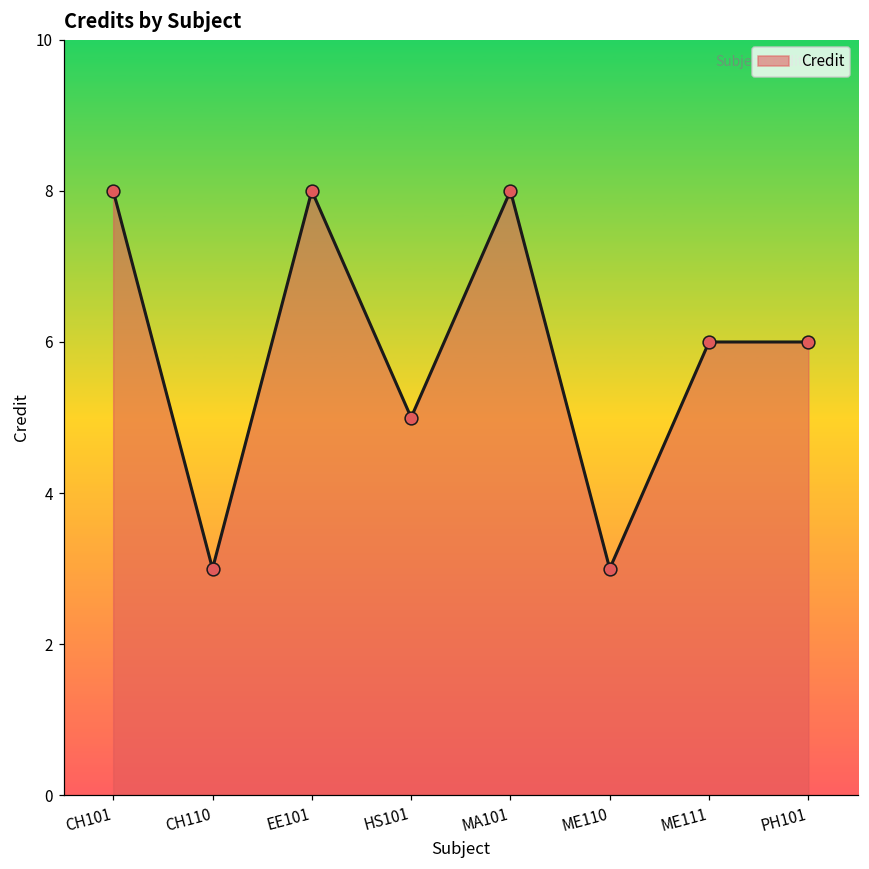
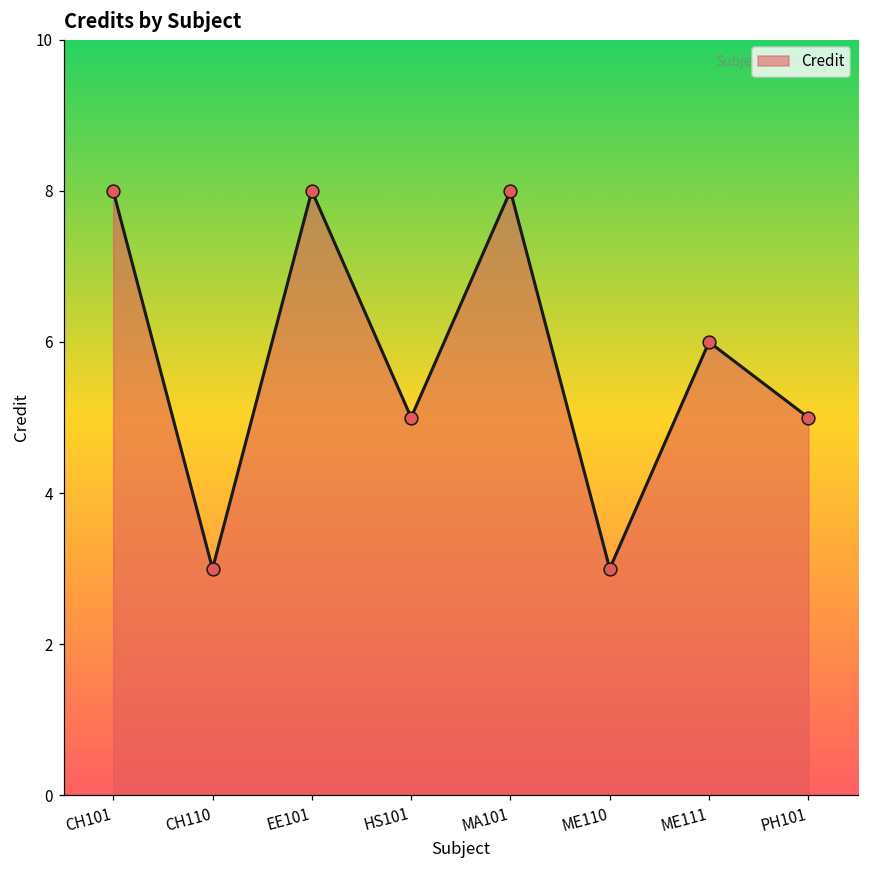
  {
    "CH101": 8,
    "CH110": 3,
    "EE101": 8,
    "HS101": 5,
    "MA101": 8,
    "ME110": 3,
    "ME111": 6,
-   "PH101": 6
+   "PH101": 5
  }
